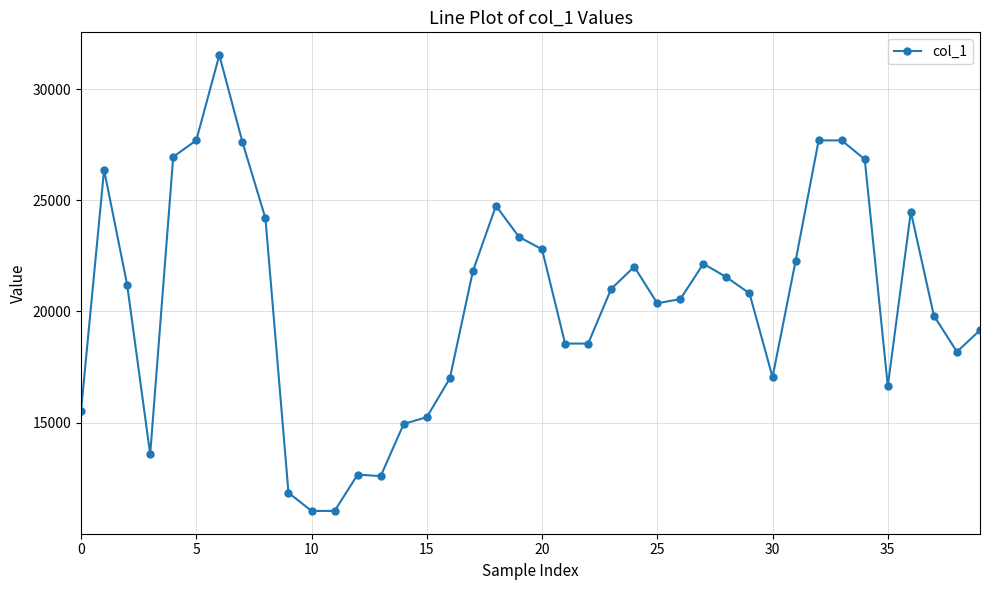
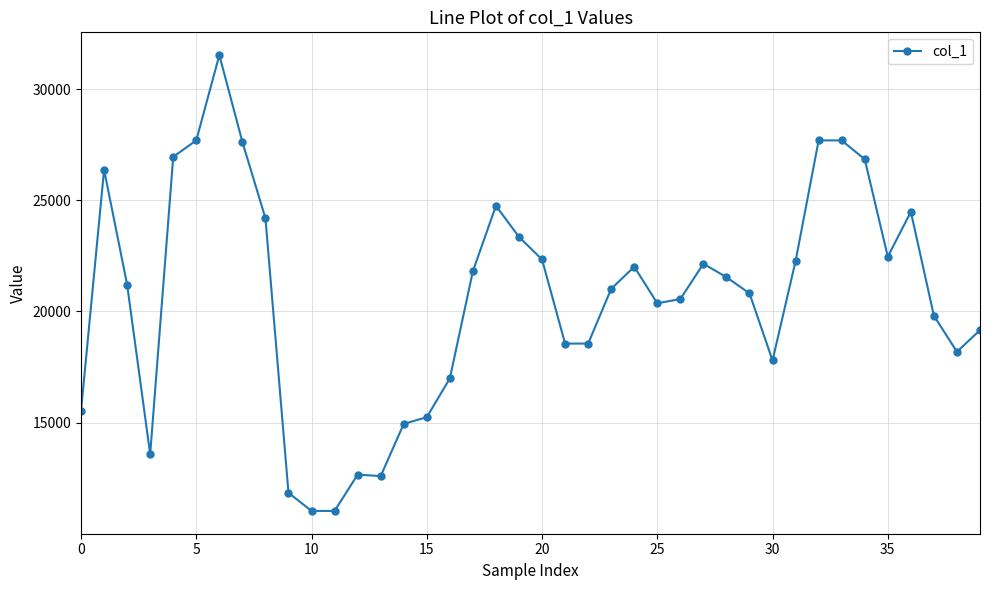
  {
    "0": 15500,
    "5": 27700,
    "10": 11000,
    "15": 15200,
-   "20": 22800,
+   "20": 22300,
    "25": 20400,
-   "30": 17000,
-   "35": 16600
+   "30": 17800,
+   "35": 22500
  }
